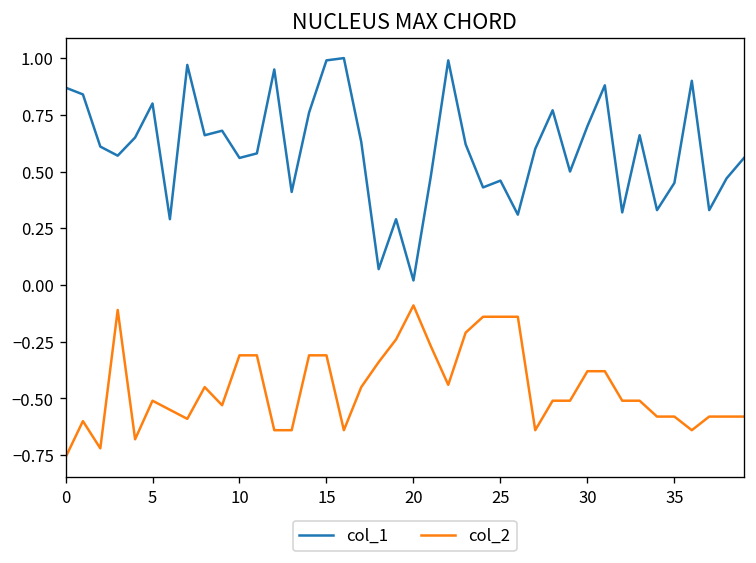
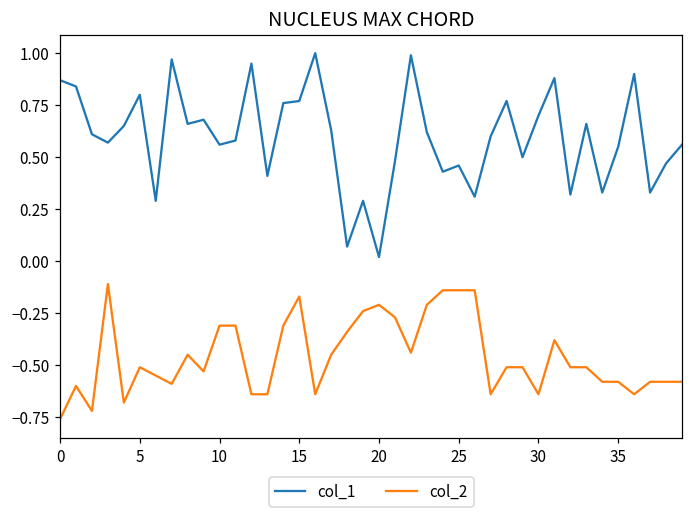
  {
    "col_1": {
      "0": 0.87,
      "5": 0.80,
      "10": 0.56,
-     "15": 0.99,
+     "15": 0.77,
      "20": 0.02,
      "25": 0.46,
      "30": 0.70,
-     "35": 0.45
+     "35": 0.55
    },
    "col_2": {
      "0": -0.76,
      "5": -0.51,
      "10": -0.31,
-     "15": -0.31,
-     "20": -0.09,
+     "15": -0.17,
+     "20": -0.21,
      "25": -0.14,
-     "30": -0.38,
+     "30": -0.64,
      "35": -0.58
    }
  }
